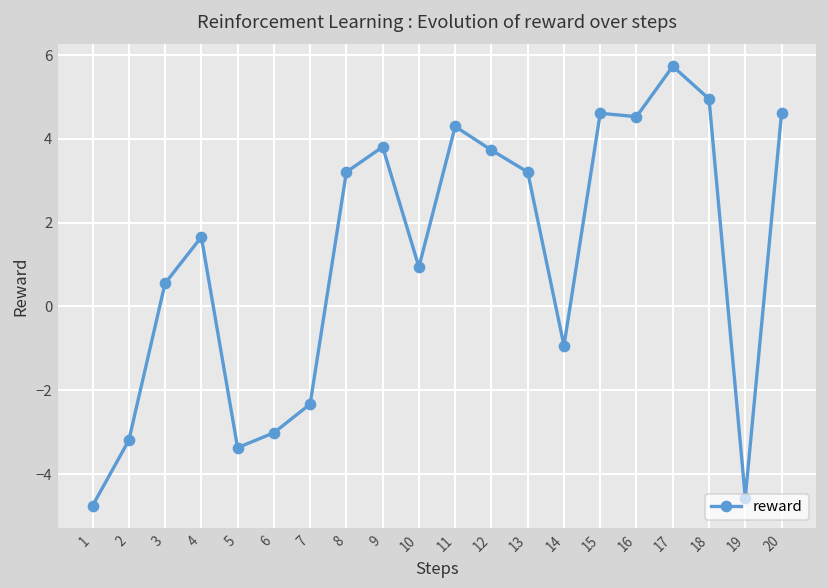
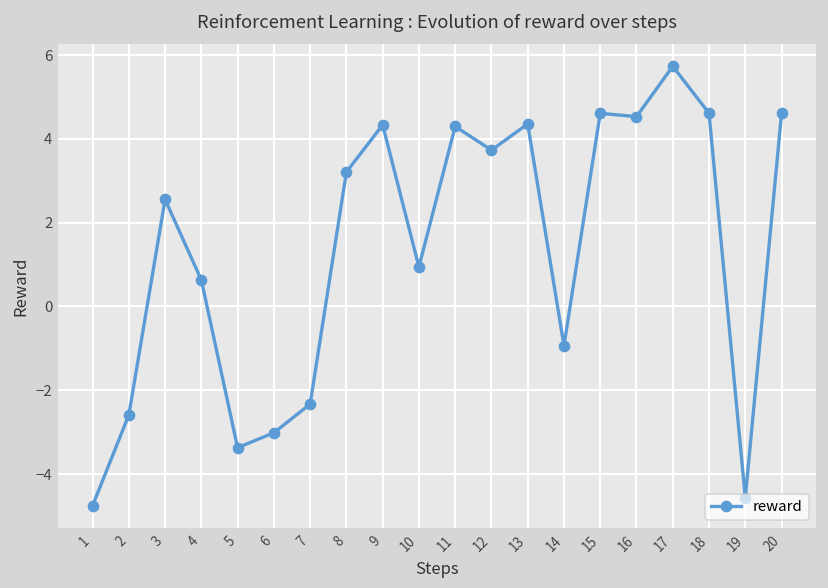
  {
    "1": -4.8,
-   "2": -3.2,
-   "3": 0.6,
-   "4": 1.7,
+   "2": -2.6,
+   "3": 2.6,
+   "4": 0.6,
    "5": -3.4,
    "6": -3.0,
    "7": -2.3,
    "8": 3.2,
-   "9": 3.8,
+   "9": 4.3,
    "10": 0.9,
    "11": 4.3,
    "12": 3.7,
-   "13": 3.2,
+   "13": 4.4,
    "14": -0.9,
    "15": 4.6,
    "16": 4.5,
    "17": 5.7,
-   "18": 5.0,
+   "18": 4.6,
    "20": 4.6
  }
